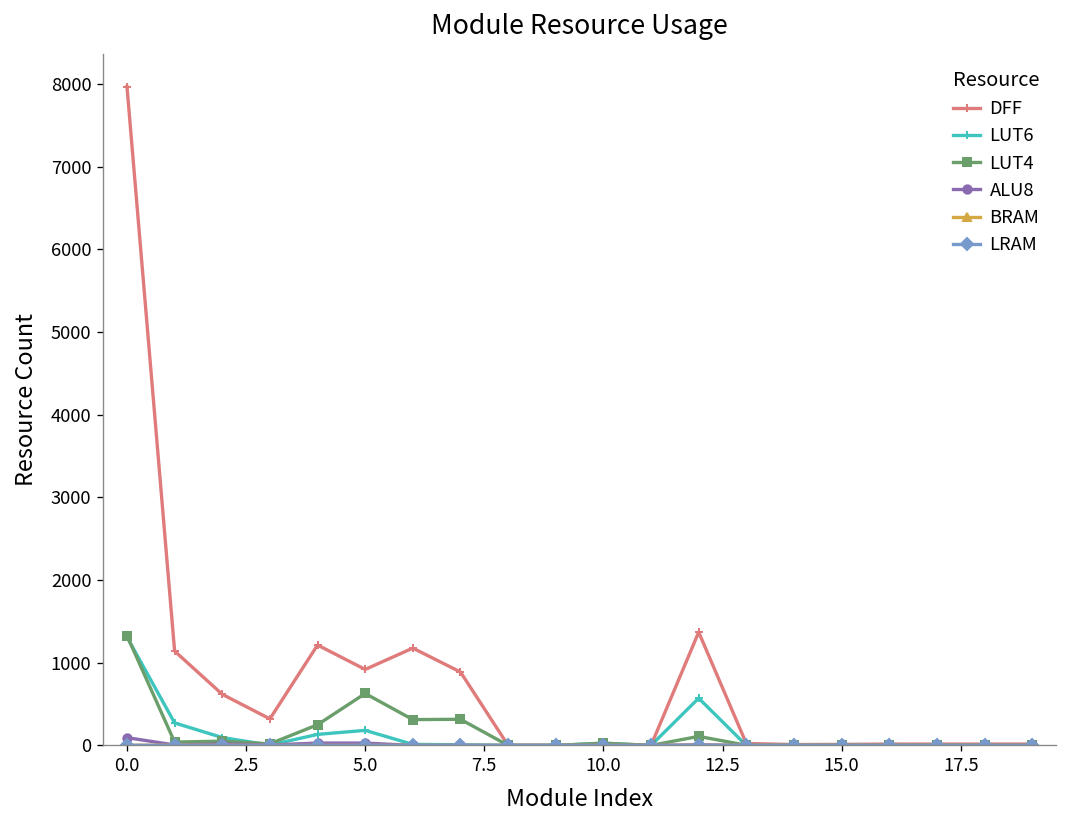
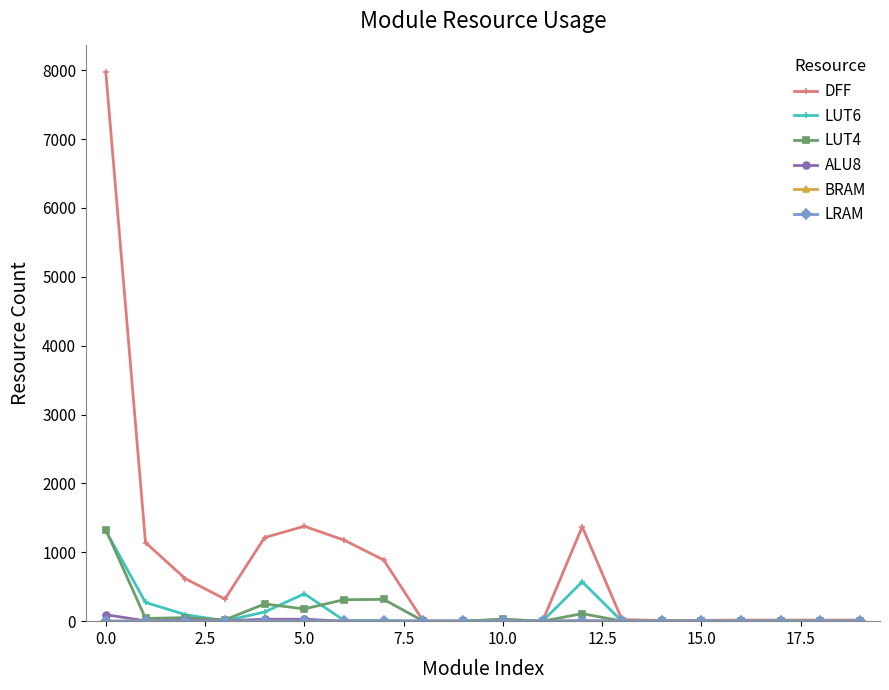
  {
    "DFF": {
      "0.0": 8000,
-     "5.0": 900
+     "5.0": 1400
    },
    "LUT6": {
-     "5.0": 200
+     "5.0": 400
    },
    "LUT4": {
-     "5.0": 600
+     "5.0": 200
    }
  }
